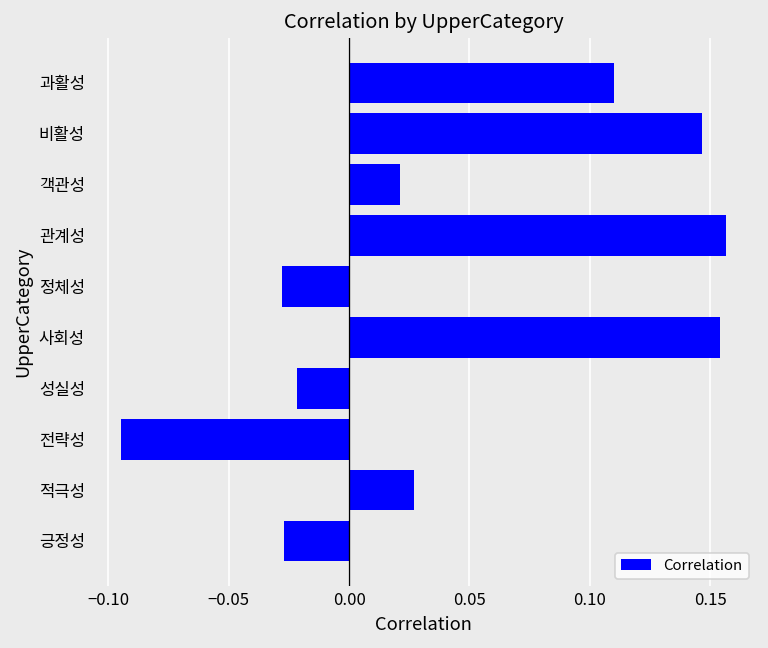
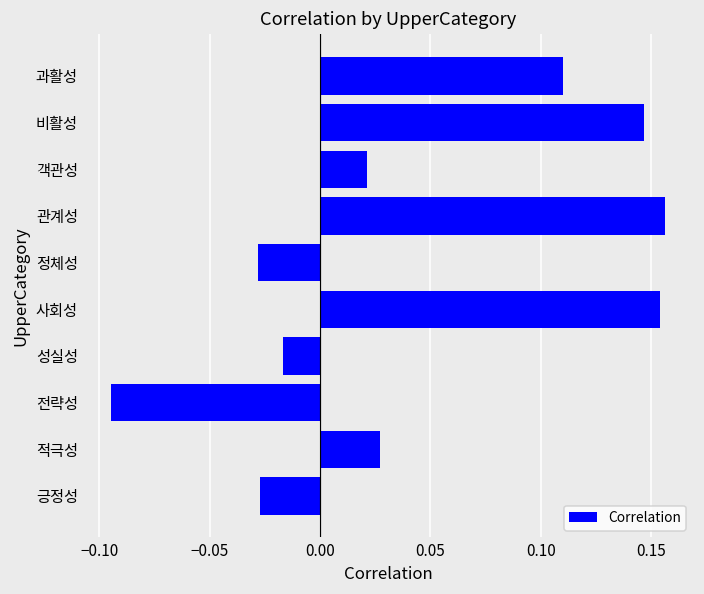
  {
    "과활성": 0.110,
    "비활성": 0.147,
    "객관성": 0.021,
    "관계성": 0.156,
    "정체성": -0.028,
    "사회성": 0.154,
-   "성실성": -0.022,
+   "성실성": -0.017,
    "전략성": -0.095,
    "적극성": 0.027,
    "긍정성": -0.027
  }
